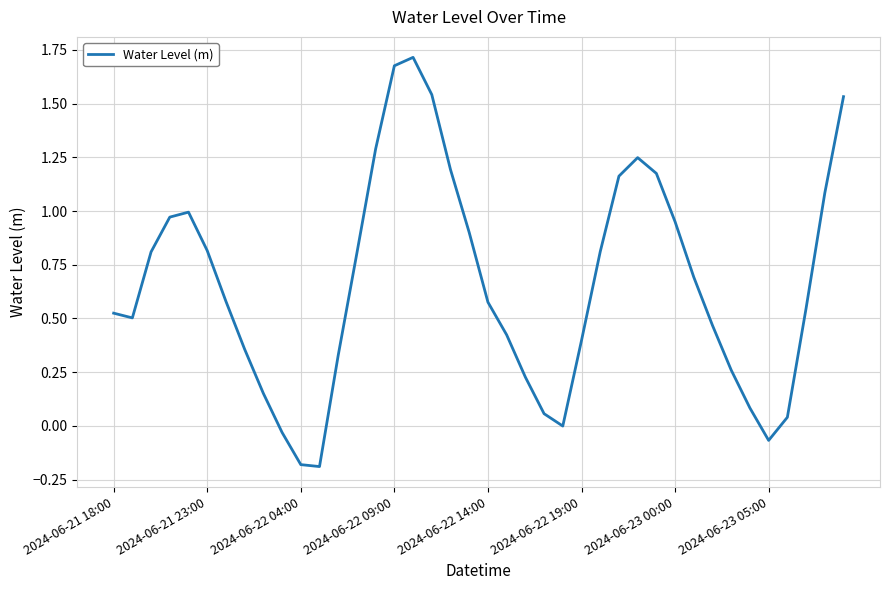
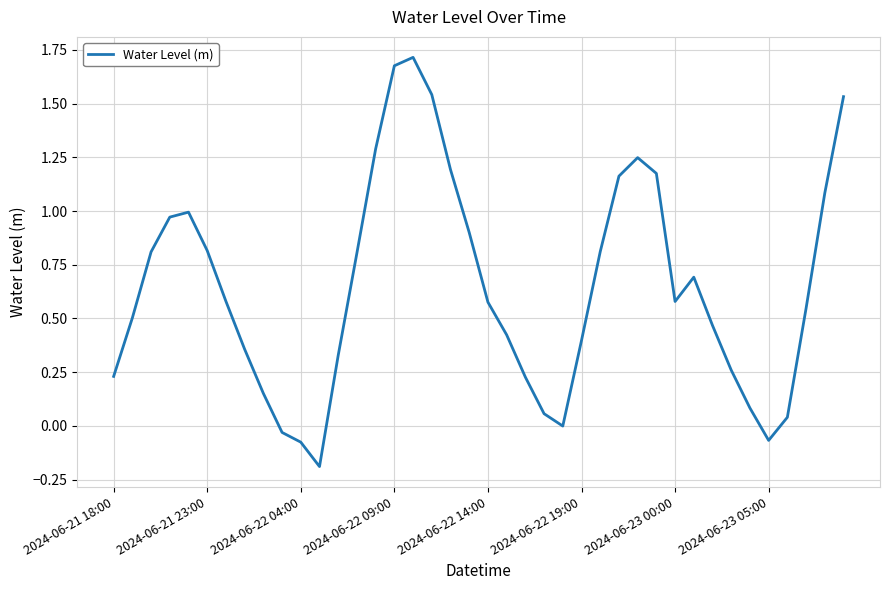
  {
-   "2024-06-21 18:00": 0.52,
+   "2024-06-21 18:00": 0.23,
    "2024-06-21 23:00": 0.82,
-   "2024-06-22 04:00": -0.18,
+   "2024-06-22 04:00": -0.08,
    "2024-06-22 09:00": 1.68,
    "2024-06-22 14:00": 0.58,
    "2024-06-22 19:00": 0.40,
-   "2024-06-23 00:00": 0.95,
+   "2024-06-23 00:00": 0.58,
    "2024-06-23 05:00": -0.07
  }
